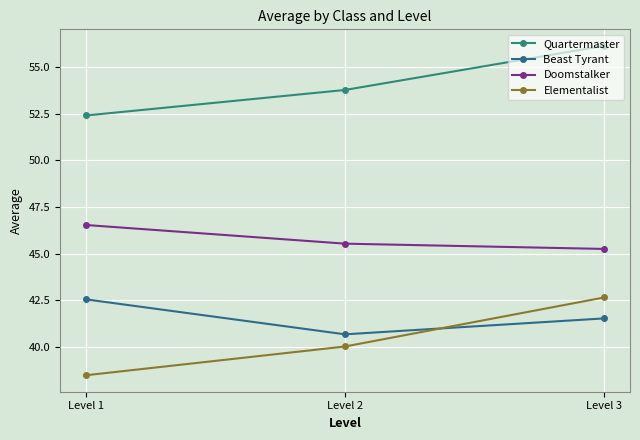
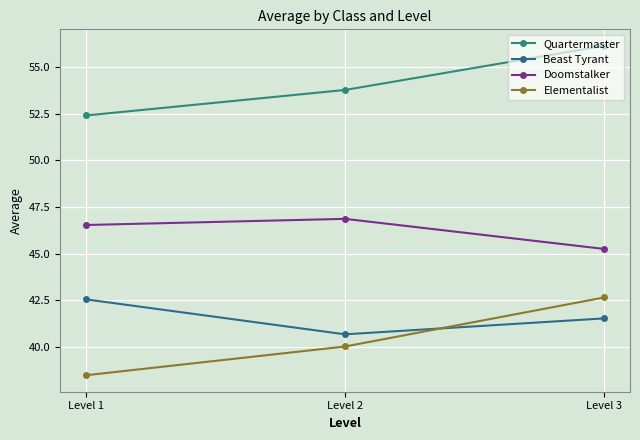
  {
    "Doomstalker": {
      "Level 1": 46.5,
-     "Level 2": 45.5,
+     "Level 2": 46.9,
      "Level 3": 45.2
    },
    "Elementalist": {
      "Level 1": 38.5,
      "Level 2": 40.0,
      "Level 3": 42.6
    }
  }
